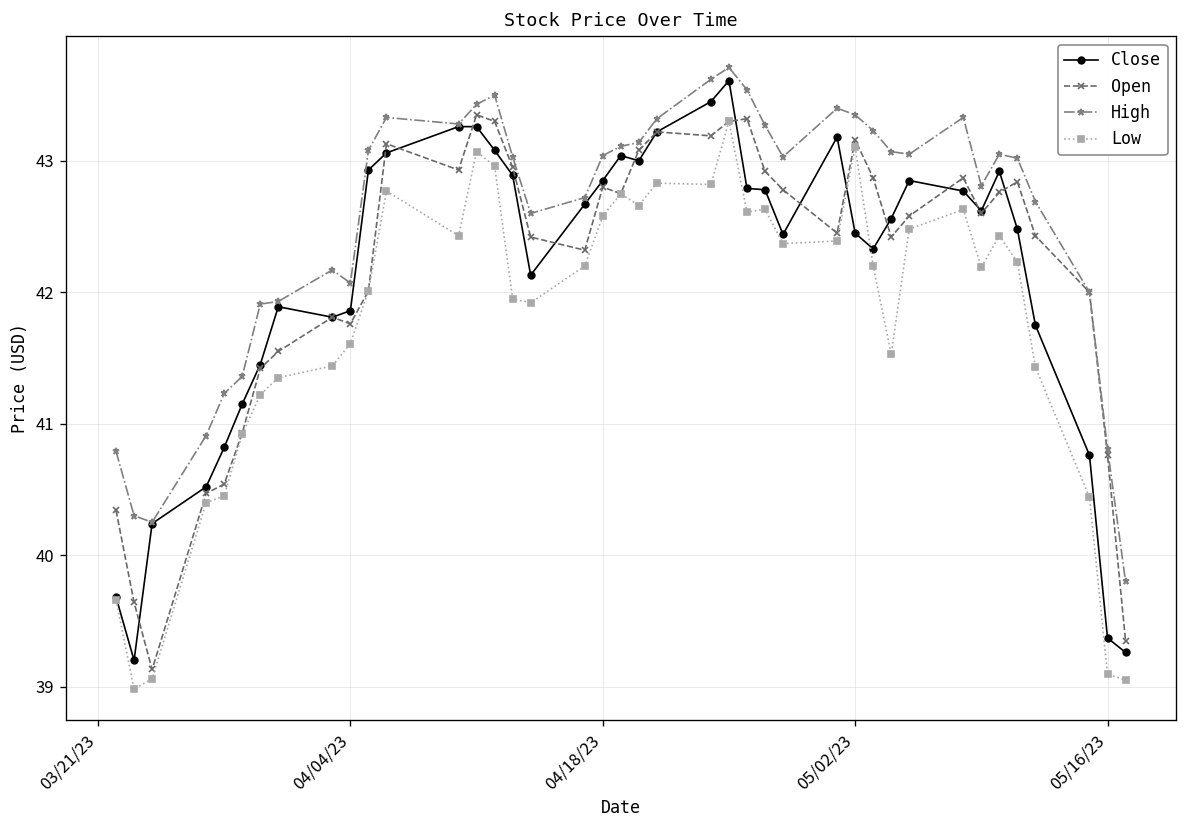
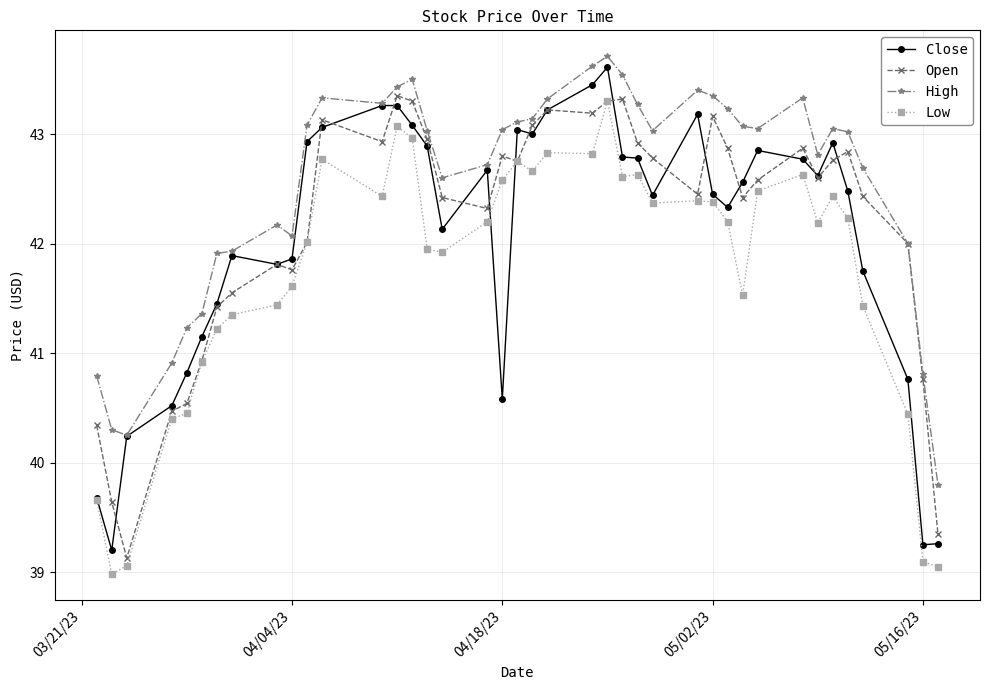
  {
    "Close": {
      "04/04/23": 41.86,
-     "04/18/23": 42.85,
+     "04/18/23": 40.58,
      "05/02/23": 42.45,
-     "05/16/23": 39.37
+     "05/16/23": 39.25
    },
    "Low": {
      "04/04/23": 41.61,
      "04/18/23": 42.58,
-     "05/02/23": 43.10,
+     "05/02/23": 42.38,
      "05/16/23": 39.09
    }
  }
